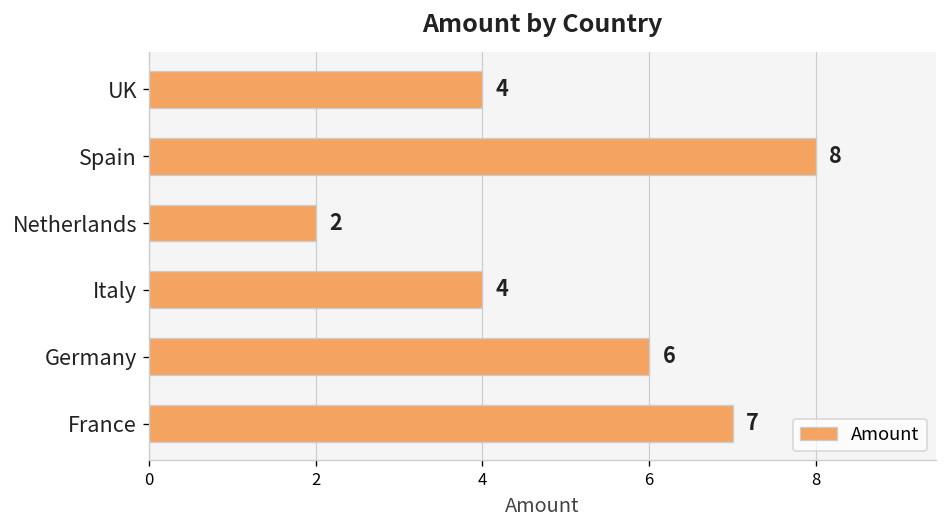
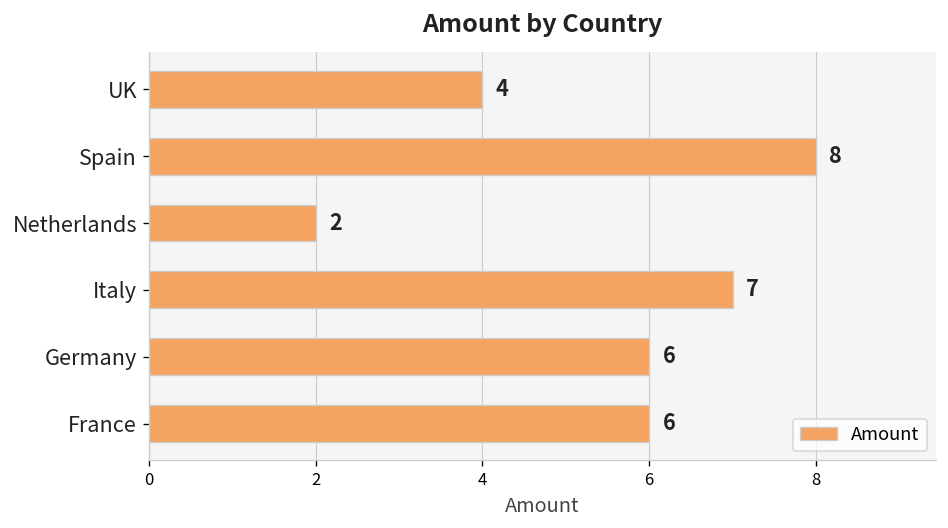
  {
    "UK": 4,
    "Spain": 8,
    "Netherlands": 2,
-   "Italy": 4,
+   "Italy": 7,
    "Germany": 6,
-   "France": 7
+   "France": 6
  }
